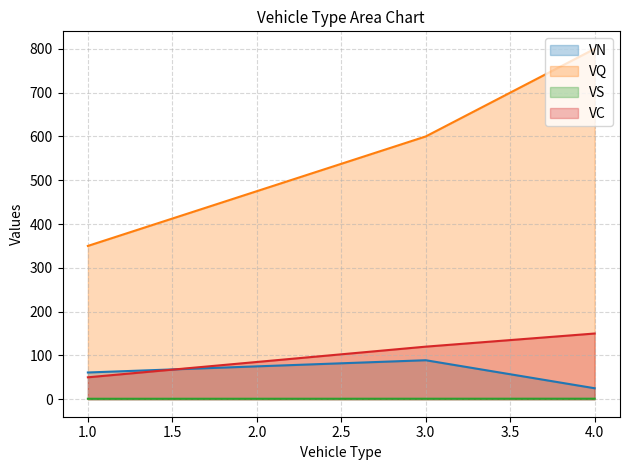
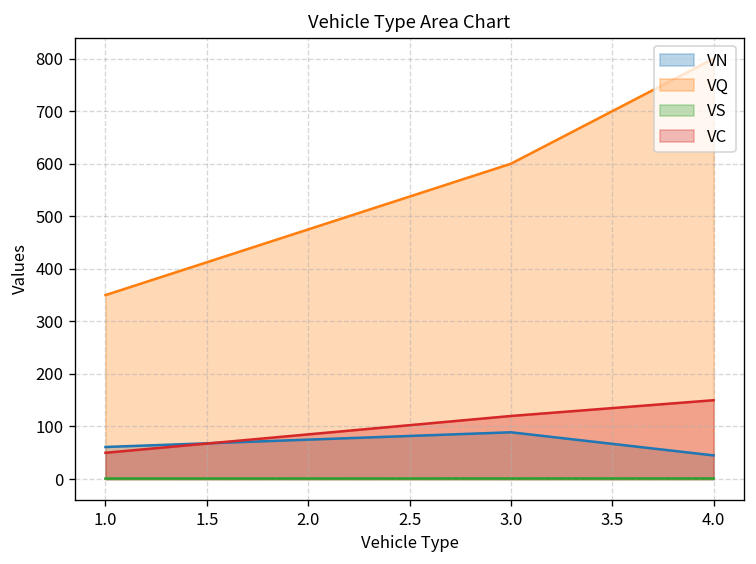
  {
    "VN": {
      "1.0": 60,
      "3.0": 90,
-     "4.0": 30
+     "4.0": 50
    },
    "VS": {
      "1.0": 0,
      "3.0": 0,
      "4.0": 0
    }
  }
